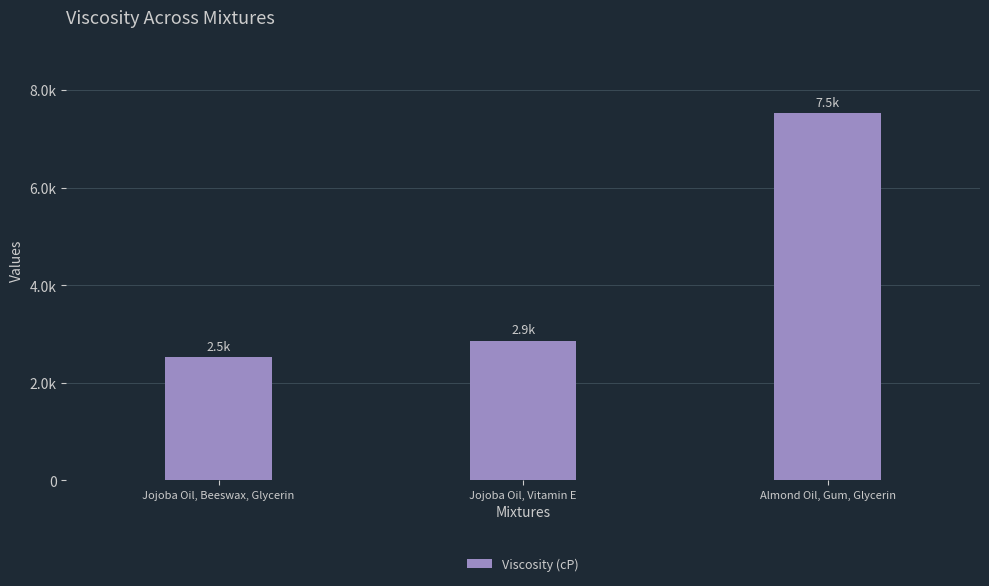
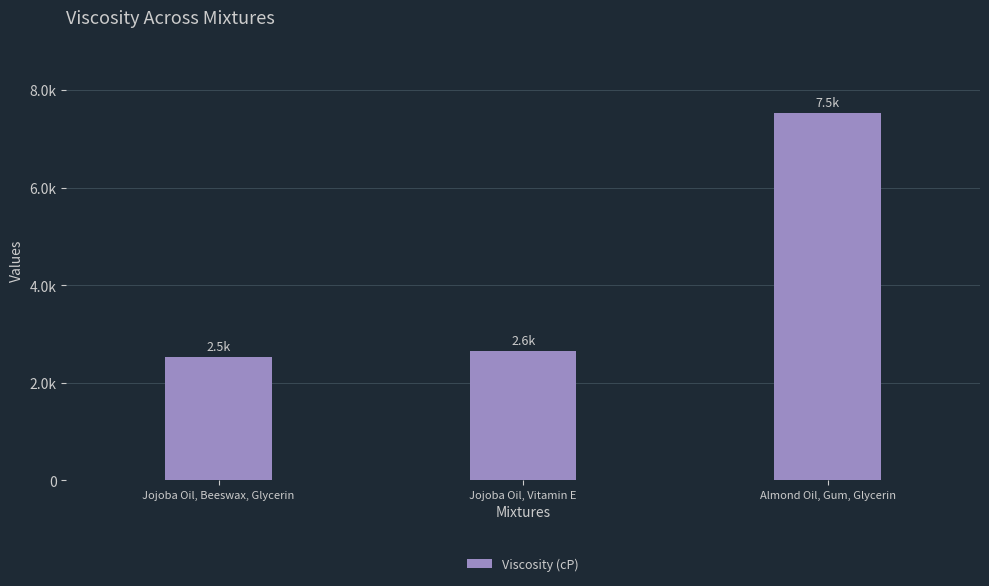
  {
    "Jojoba Oil, Beeswax, Glycerin": "2.5k",
-   "Jojoba Oil, Vitamin E": "2.9k",
+   "Jojoba Oil, Vitamin E": "2.6k",
    "Almond Oil, Gum, Glycerin": "7.5k"
  }
